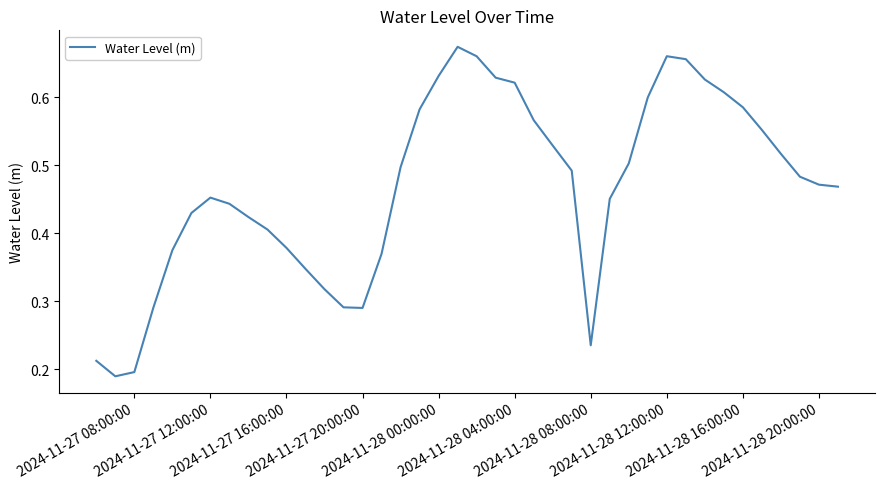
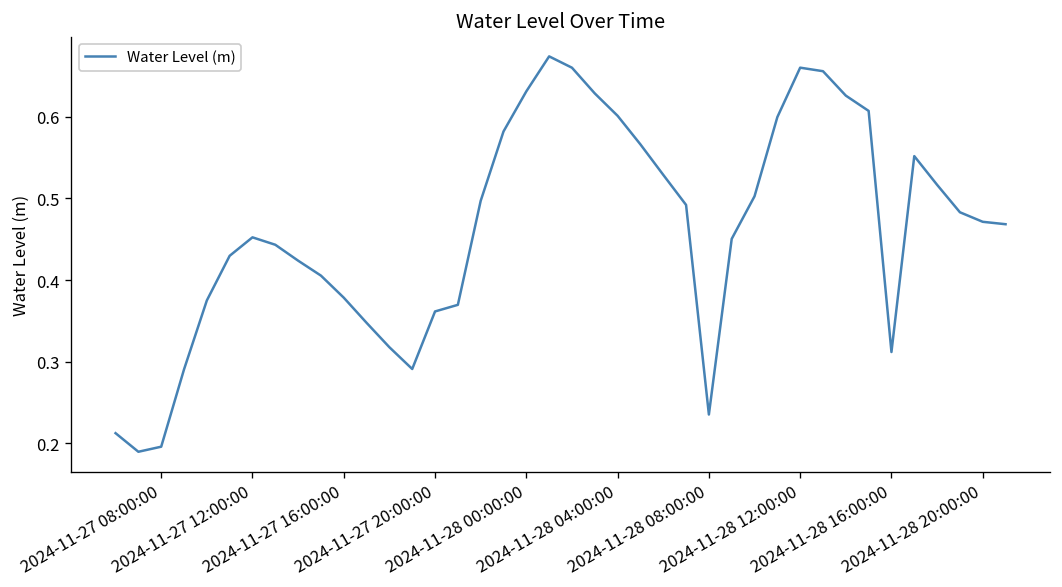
  {
    "2024-11-27 08:00:00": 0.20,
    "2024-11-27 12:00:00": 0.45,
    "2024-11-27 16:00:00": 0.38,
-   "2024-11-27 20:00:00": 0.29,
+   "2024-11-27 20:00:00": 0.36,
    "2024-11-28 00:00:00": 0.63,
-   "2024-11-28 04:00:00": 0.62,
+   "2024-11-28 04:00:00": 0.60,
    "2024-11-28 08:00:00": 0.24,
    "2024-11-28 12:00:00": 0.66,
-   "2024-11-28 16:00:00": 0.58,
+   "2024-11-28 16:00:00": 0.31,
    "2024-11-28 20:00:00": 0.47
  }
